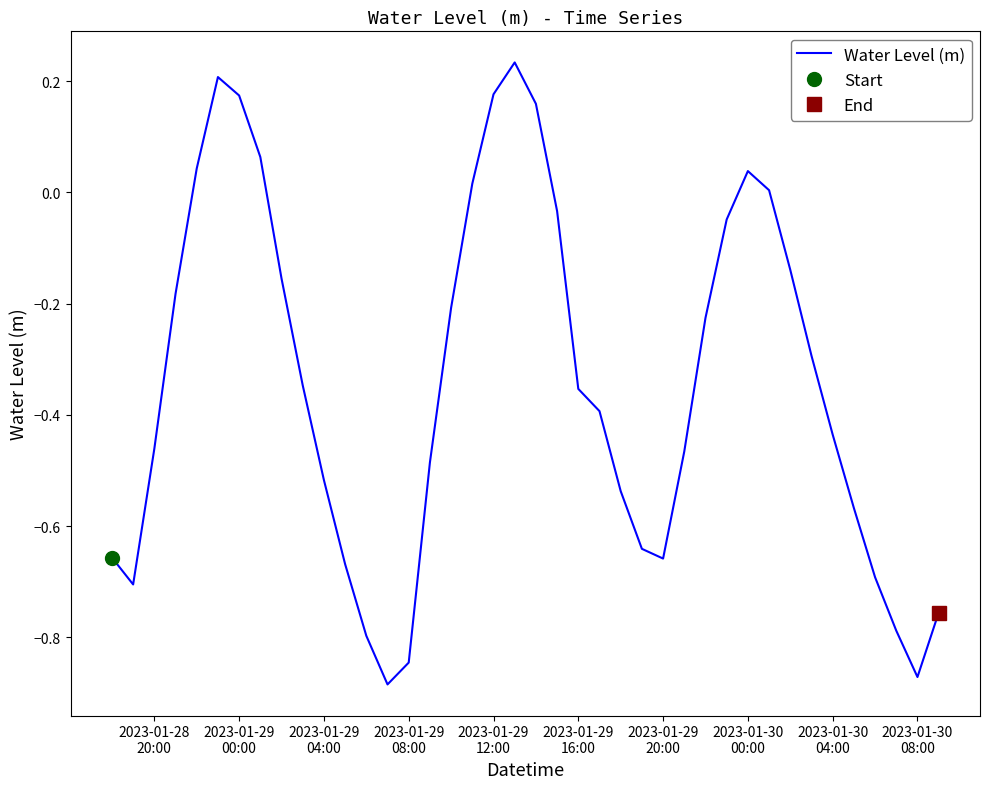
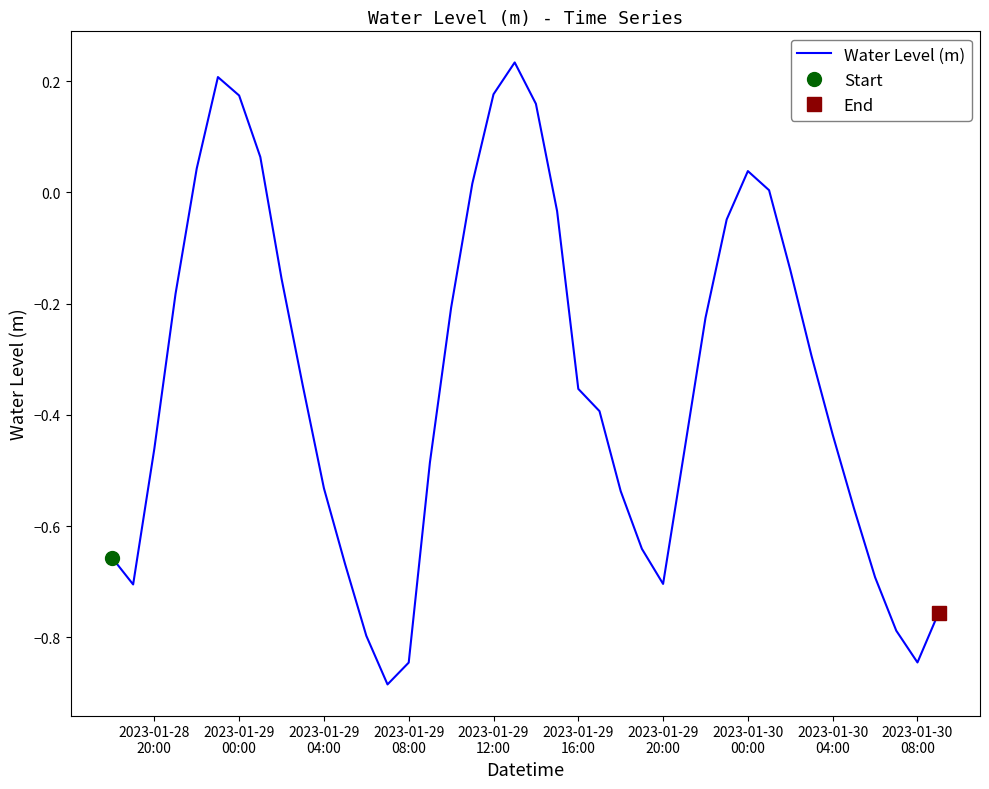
  {
    "Water Level (m)": {
      "2023-01-28 20:00": -0.46,
      "2023-01-29 00:00": 0.17,
-     "2023-01-29 04:00": -0.52,
+     "2023-01-29 04:00": -0.53,
      "2023-01-29 08:00": -0.85,
      "2023-01-29 12:00": 0.18,
      "2023-01-29 16:00": -0.35,
-     "2023-01-29 20:00": -0.66,
+     "2023-01-29 20:00": -0.70,
      "2023-01-30 00:00": 0.04,
      "2023-01-30 04:00": -0.44,
-     "2023-01-30 08:00": -0.87
+     "2023-01-30 08:00": -0.85
    }
  }
